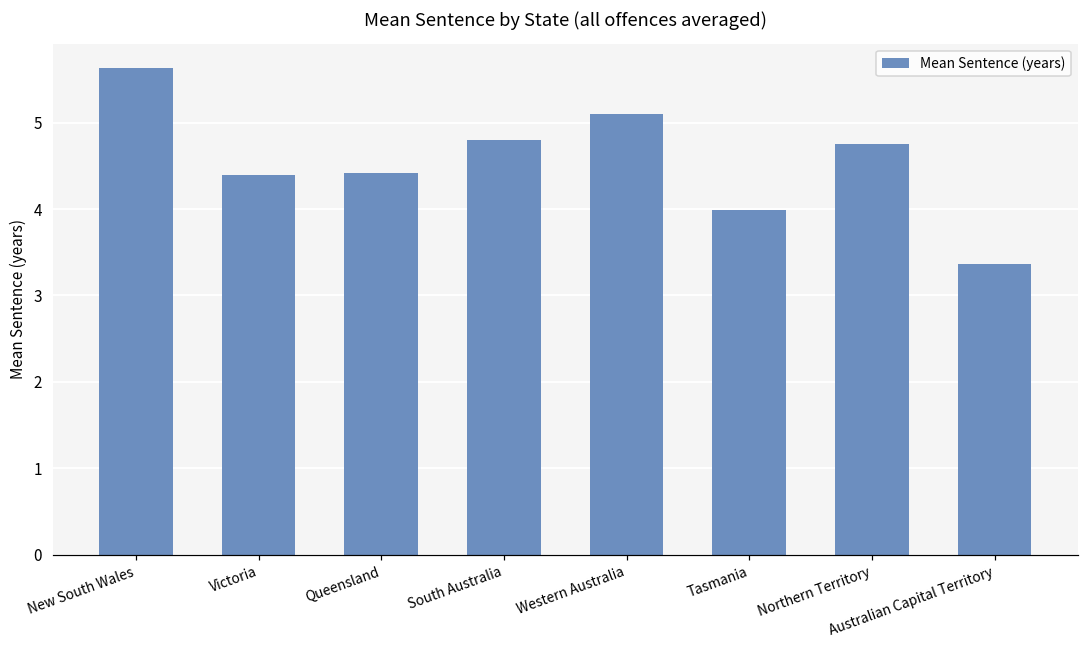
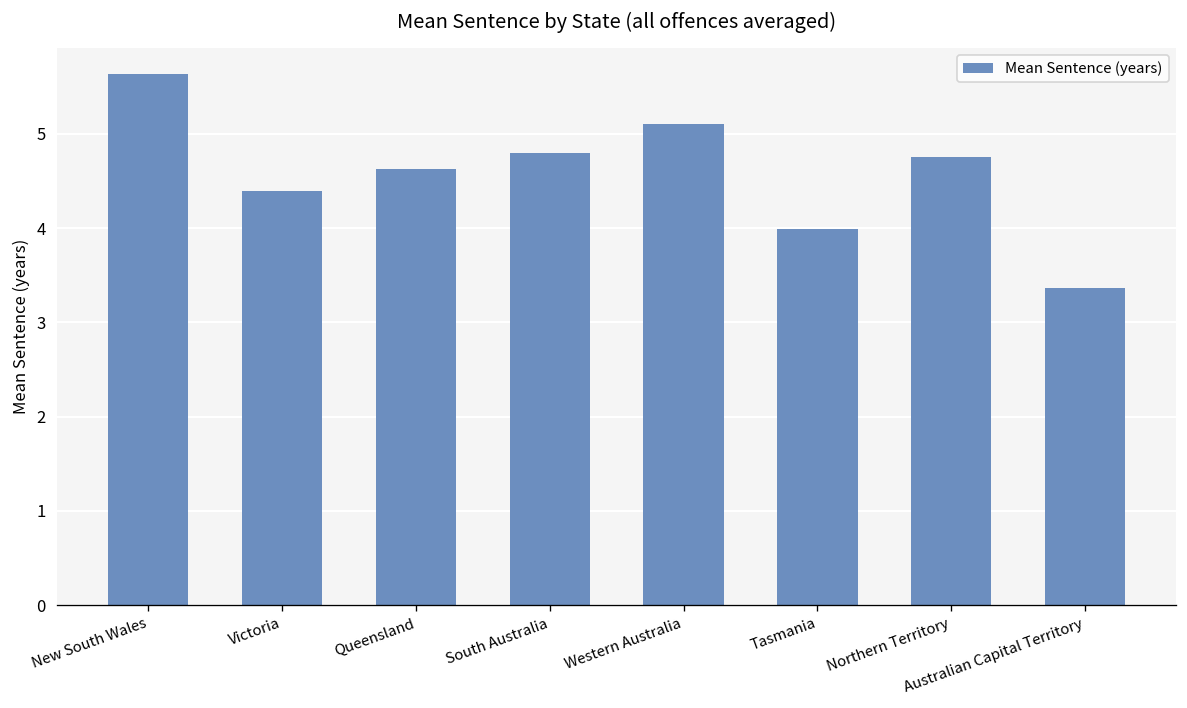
  {
    "New South Wales": 5.6,
    "Victoria": 4.4,
-   "Queensland": 4.4,
+   "Queensland": 4.6,
    "South Australia": 4.8,
    "Western Australia": 5.1,
    "Tasmania": 4.0,
    "Northern Territory": 4.8,
    "Australian Capital Territory": 3.4
  }
